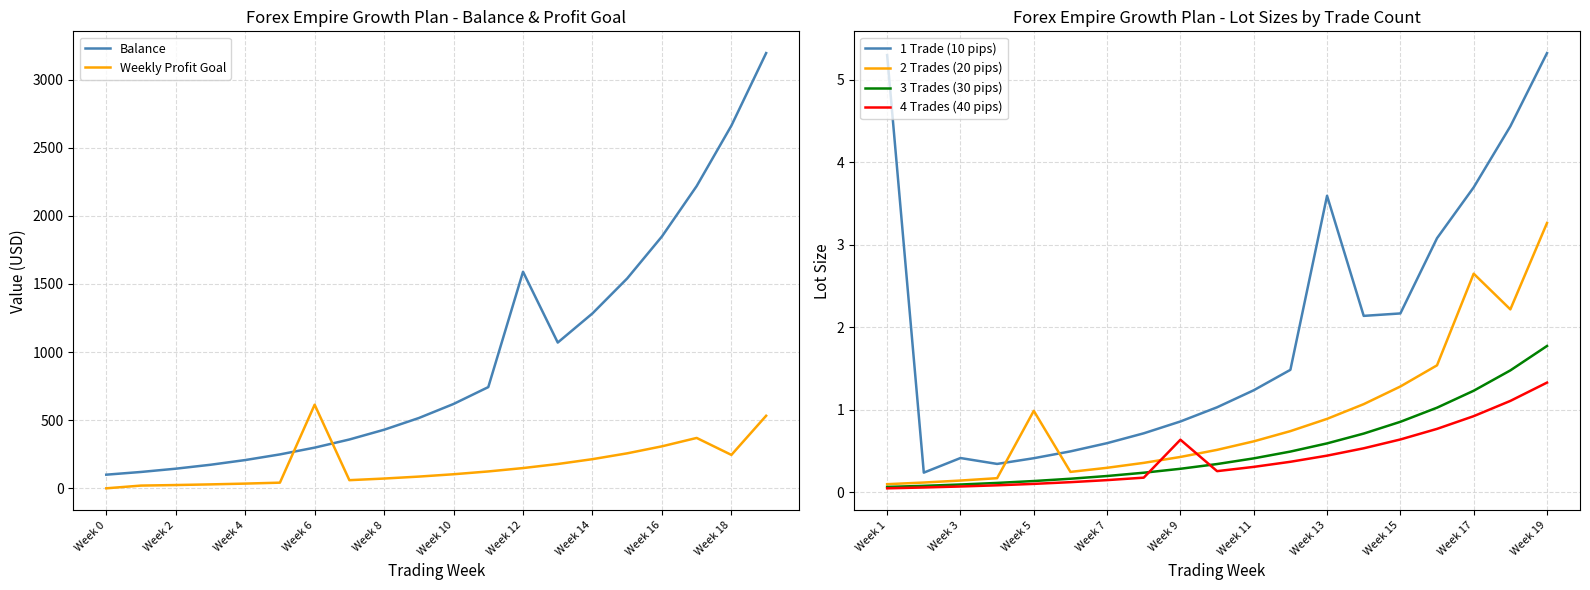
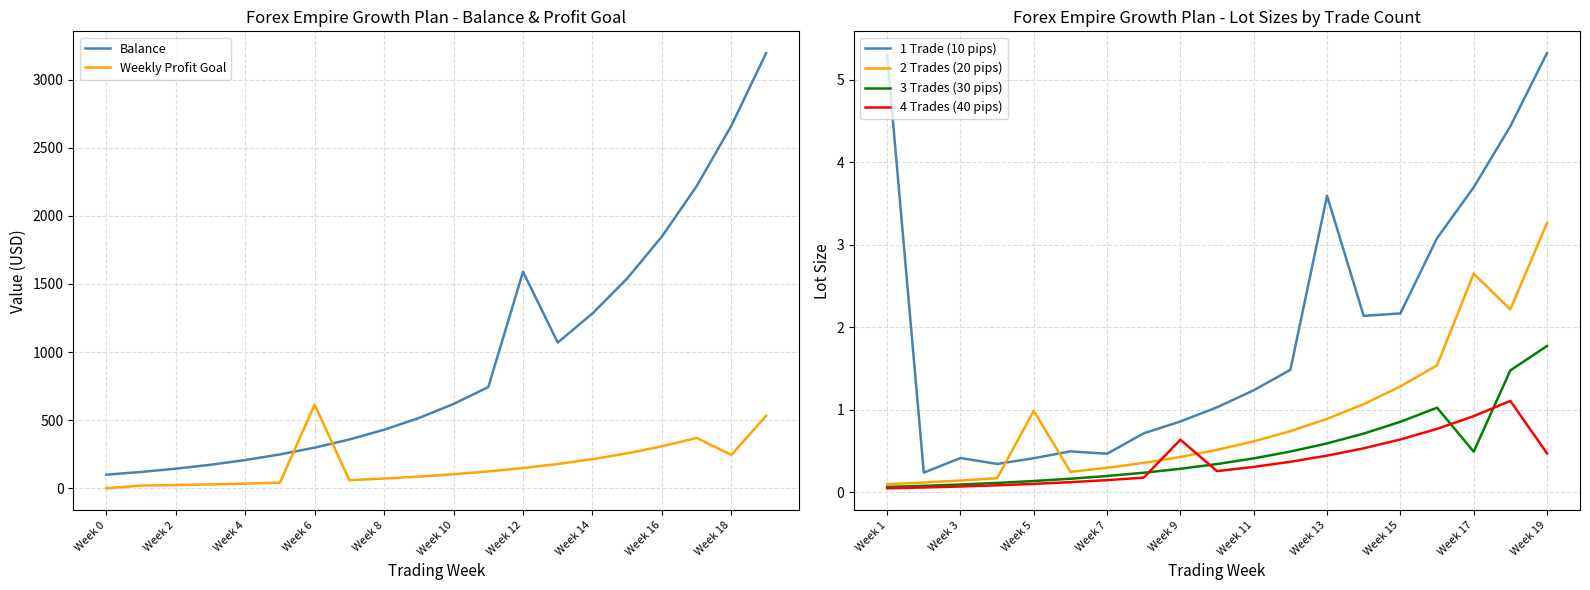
  {
    "Forex Empire Growth Plan - Balance & Profit Goal": {
      "Balance": {
        "Week 0": 100,
        "Week 2": 140,
        "Week 4": 210,
        "Week 6": 300,
        "Week 8": 430,
        "Week 10": 620,
        "Week 12": 1590,
        "Week 14": 1280,
        "Week 16": 1850,
        "Week 18": 2660
      },
      "Weekly Profit Goal": {
        "Week 0": 0,
        "Week 2": 20,
        "Week 4": 30,
        "Week 6": 610,
        "Week 8": 70,
        "Week 10": 100,
        "Week 12": 150,
        "Week 14": 210,
        "Week 16": 310,
        "Week 18": 250
      }
    },
    "Forex Empire Growth Plan - Lot Sizes by Trade Count": {
      "1 Trade (10 pips)": {
        "Week 3": 0.4,
        "Week 5": 0.4,
-       "Week 7": 0.6,
+       "Week 7": 0.5,
        "Week 9": 0.9,
        "Week 11": 1.2,
        "Week 13": 3.6,
        "Week 15": 2.2,
        "Week 17": 3.7,
        "Week 19": 5.3
      },
      "2 Trades (20 pips)": {
        "Week 1": 0.1,
        "Week 3": 0.1,
        "Week 5": 1.0,
        "Week 7": 0.3,
        "Week 9": 0.4,
        "Week 11": 0.6,
        "Week 13": 0.9,
        "Week 15": 1.3,
        "Week 17": 2.7,
        "Week 19": 3.3
      },
      "3 Trades (30 pips)": {
        "Week 5": 0.1,
        "Week 7": 0.2,
        "Week 9": 0.3,
        "Week 11": 0.4,
        "Week 13": 0.6,
        "Week 15": 0.9,
-       "Week 17": 1.2,
+       "Week 17": 0.5,
        "Week 19": 1.8
      },
      "4 Trades (40 pips)": {
        "Week 5": 0.1,
        "Week 7": 0.1,
        "Week 9": 0.6,
        "Week 11": 0.3,
        "Week 13": 0.4,
        "Week 15": 0.6,
        "Week 17": 0.9,
-       "Week 19": 1.3
+       "Week 19": 0.5
      }
    }
  }
